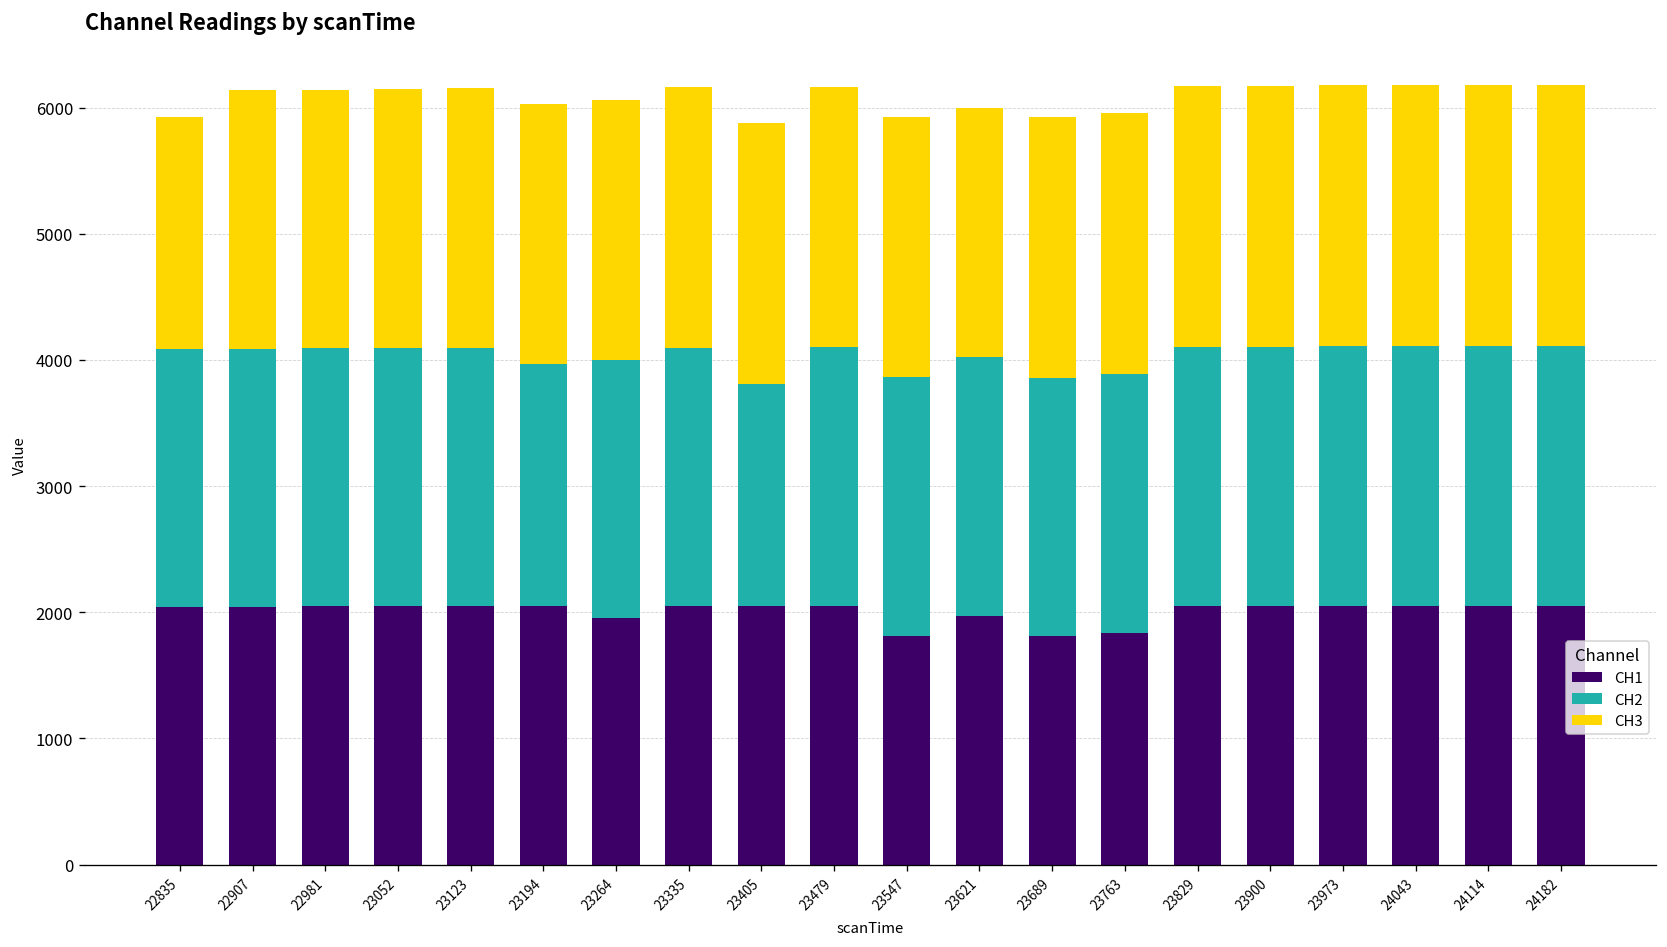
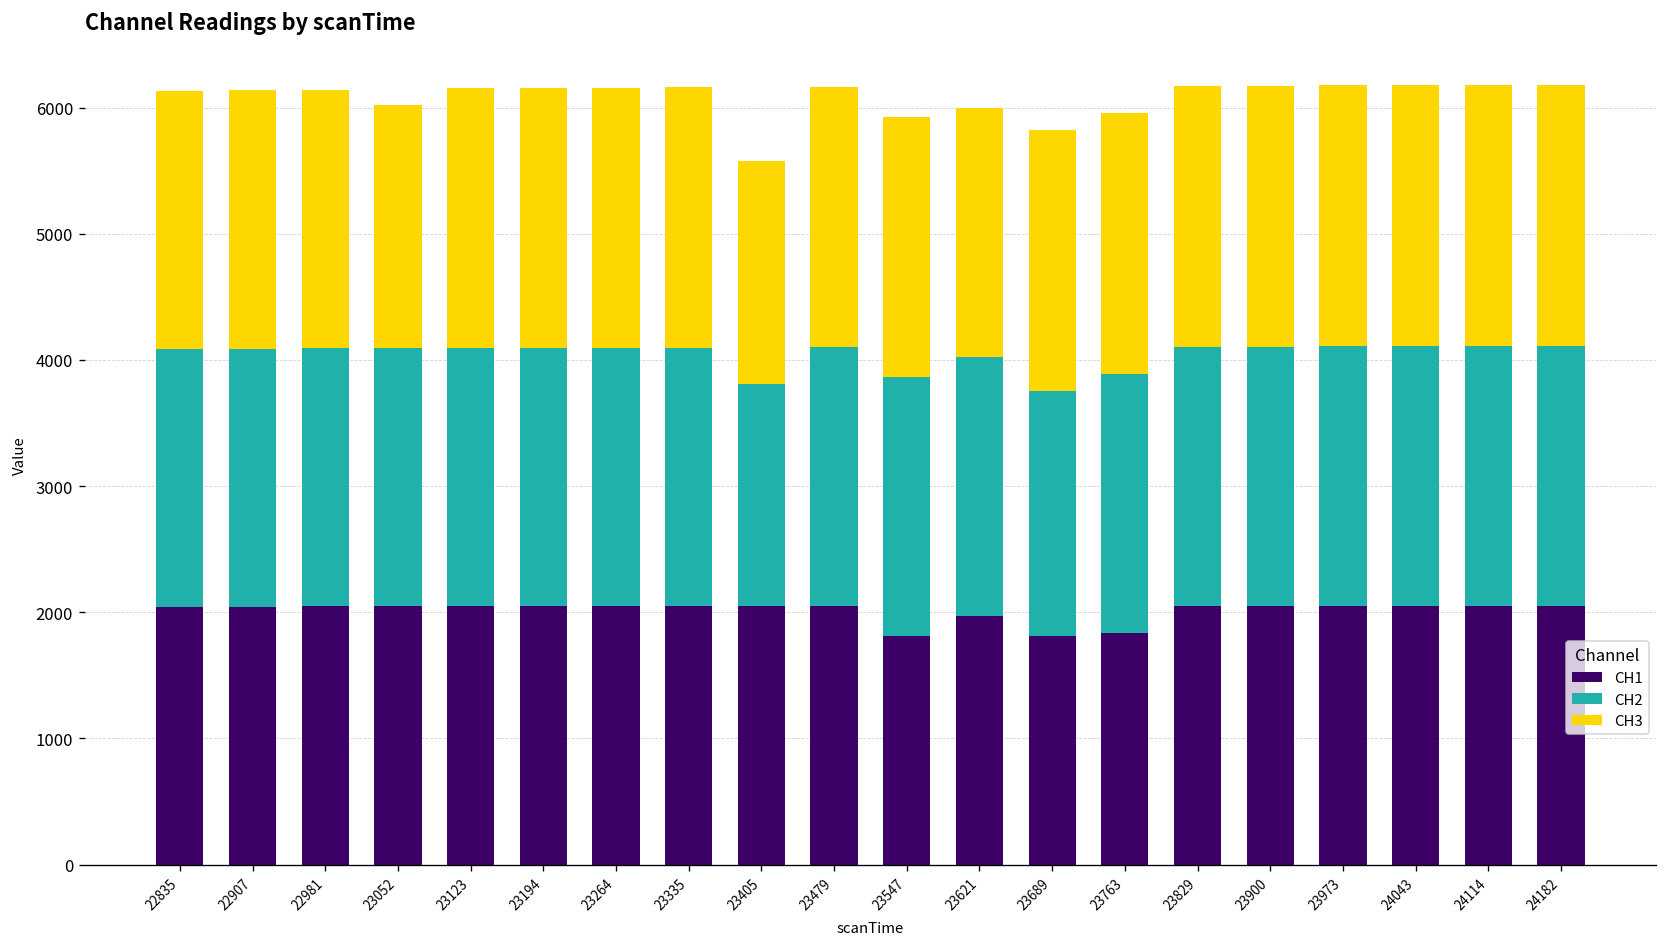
  {
    "CH1": {
      "22835": 2040,
      "22907": 2040,
      "22981": 2050,
      "23052": 2050,
      "23123": 2050,
      "23194": 2050,
-     "23264": 1950,
+     "23264": 2050,
      "23335": 2050,
      "23405": 2050,
      "23479": 2050,
      "23547": 1810,
      "23621": 1970,
      "23689": 1810,
      "23763": 1840,
      "23829": 2050,
      "23900": 2050,
      "23973": 2050,
      "24043": 2050,
      "24114": 2050,
      "24182": 2050
    },
    "CH2": {
      "22835": 2040,
      "22907": 2040,
      "22981": 2050,
      "23052": 2050,
      "23123": 2050,
-     "23194": 1920,
+     "23194": 2050,
      "23264": 2050,
      "23335": 2050,
      "23405": 1760,
      "23479": 2050,
      "23547": 2050,
      "23621": 2050,
-     "23689": 2050,
+     "23689": 1950,
      "23763": 2050,
      "23829": 2050,
      "23900": 2050,
      "23973": 2060,
      "24043": 2060,
      "24114": 2060,
      "24182": 2060
    },
    "CH3": {
-     "22835": 1840,
+     "22835": 2050,
      "22907": 2050,
      "22981": 2050,
-     "23052": 2060,
+     "23052": 1930,
      "23123": 2060,
      "23194": 2060,
      "23264": 2060,
      "23335": 2060,
-     "23405": 2060,
+     "23405": 1760,
      "23479": 2060,
      "23547": 2070,
      "23621": 1970,
      "23689": 2070,
      "23763": 2070,
      "23829": 2070,
      "23900": 2070,
      "23973": 2070,
      "24043": 2070,
      "24114": 2070,
      "24182": 2070
    }
  }
